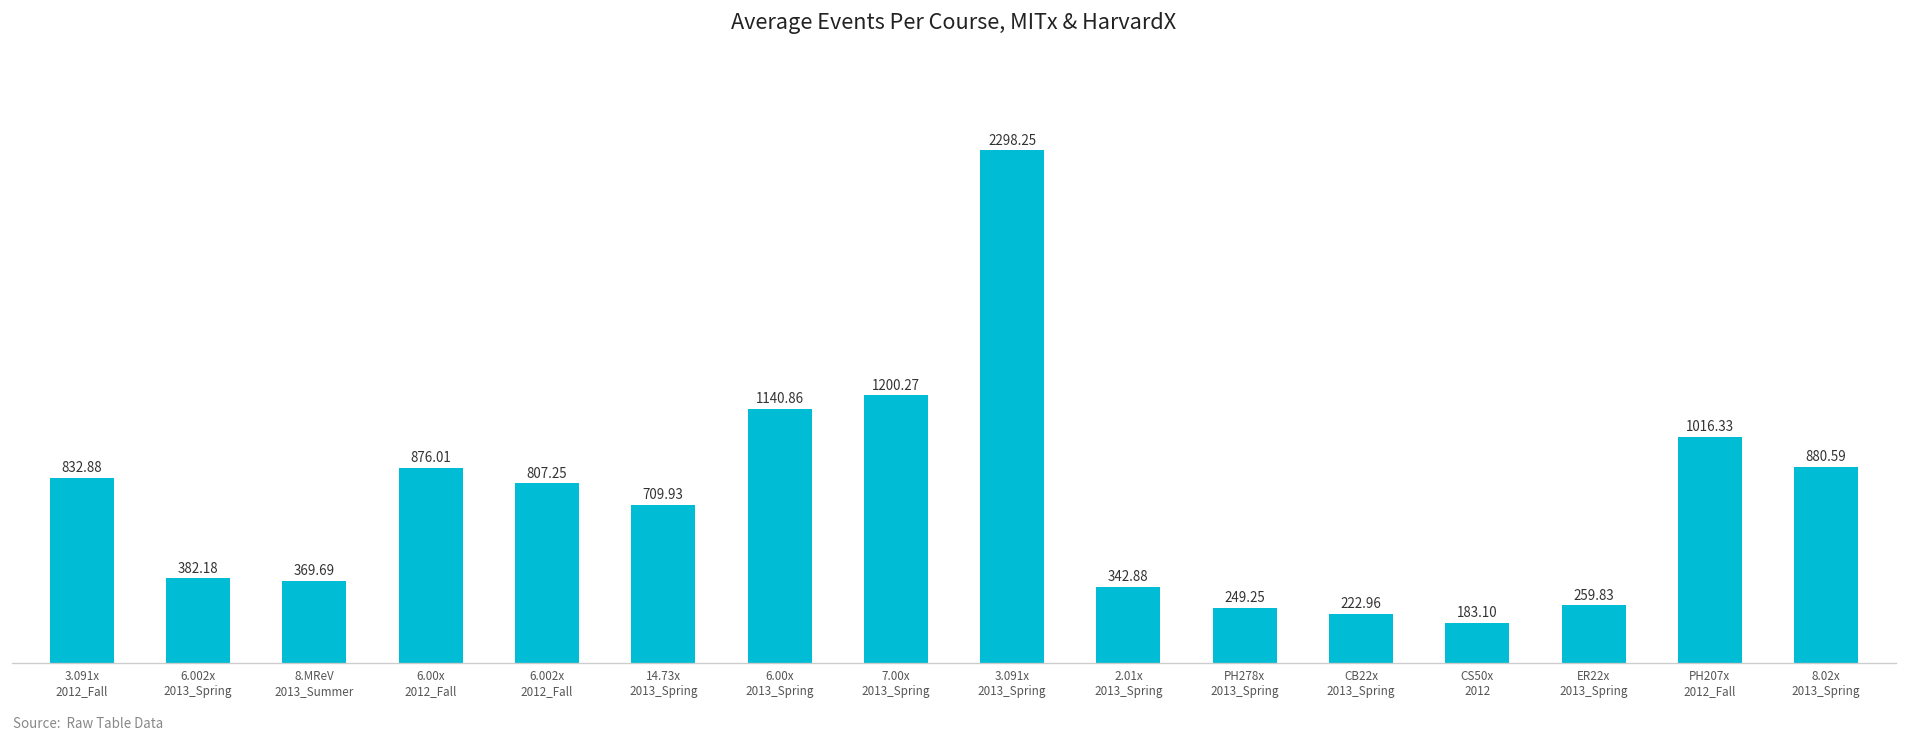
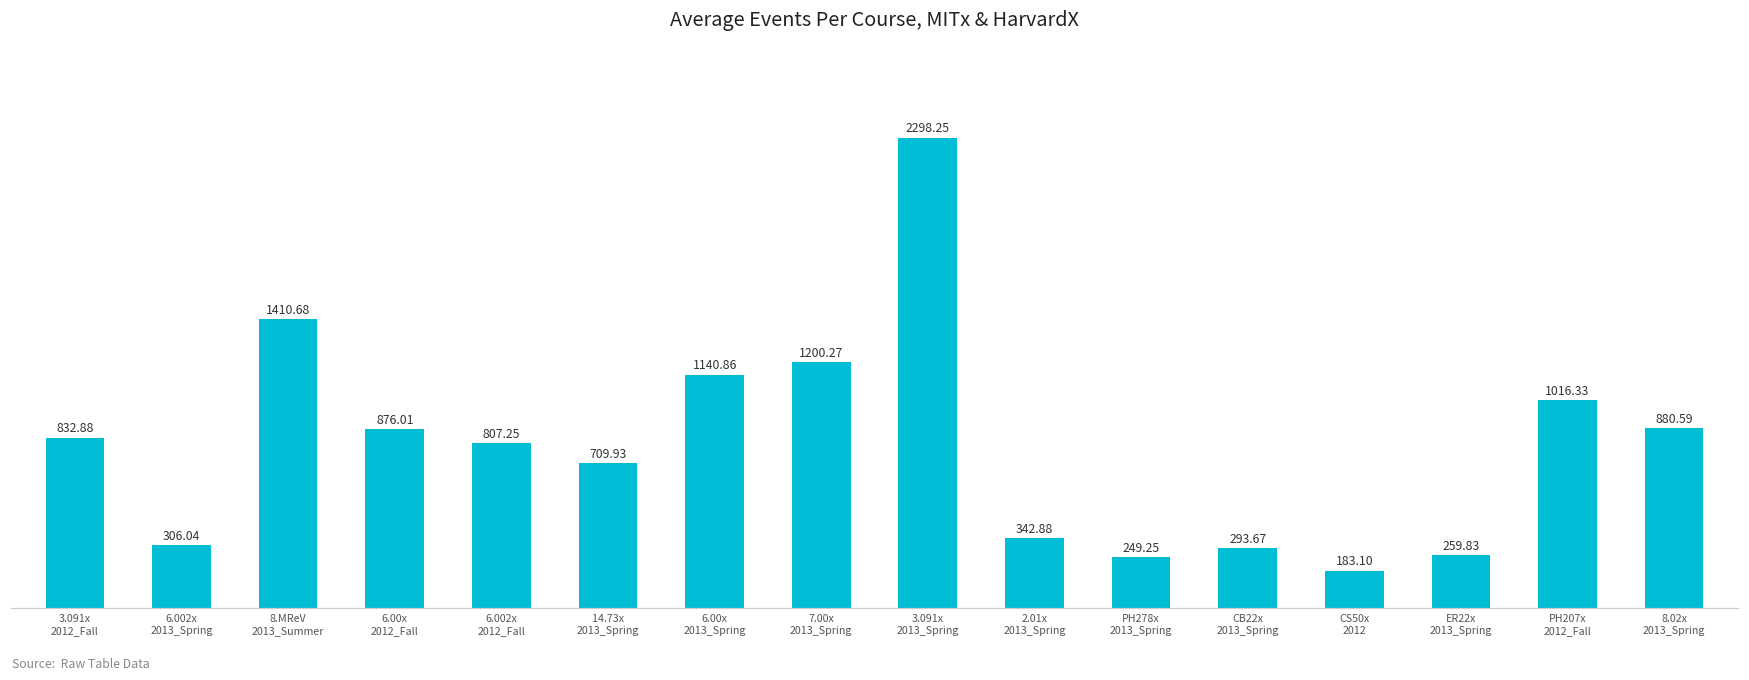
  {
    "3.091x 2012_Fall": 832.88,
-   "6.002x 2013_Spring": 382.18,
-   "8.MReV 2013_Summer": 369.69,
+   "6.002x 2013_Spring": 306.04,
+   "8.MReV 2013_Summer": 1410.68,
    "6.00x 2012_Fall": 876.01,
    "6.002x 2012_Fall": 807.25,
    "14.73x 2013_Spring": 709.93,
    "6.00x 2013_Spring": 1140.86,
    "7.00x 2013_Spring": 1200.27,
    "3.091x 2013_Spring": 2298.25,
    "2.01x 2013_Spring": 342.88,
    "PH278x 2013_Spring": 249.25,
-   "CB22x 2013_Spring": 222.96,
+   "CB22x 2013_Spring": 293.67,
    "CS50x 2012": 183.10,
    "ER22x 2013_Spring": 259.83,
    "PH207x 2012_Fall": 1016.33,
    "8.02x 2013_Spring": 880.59
  }
